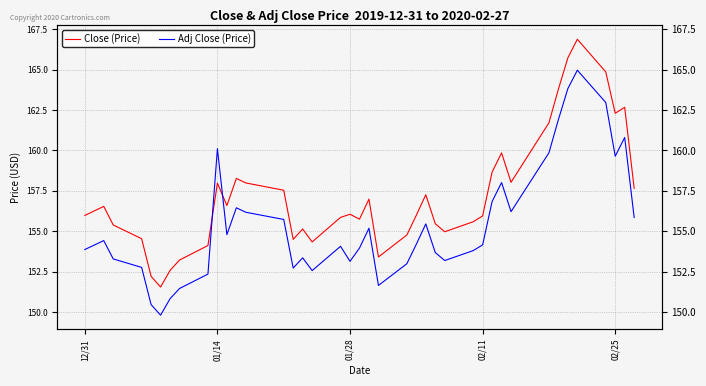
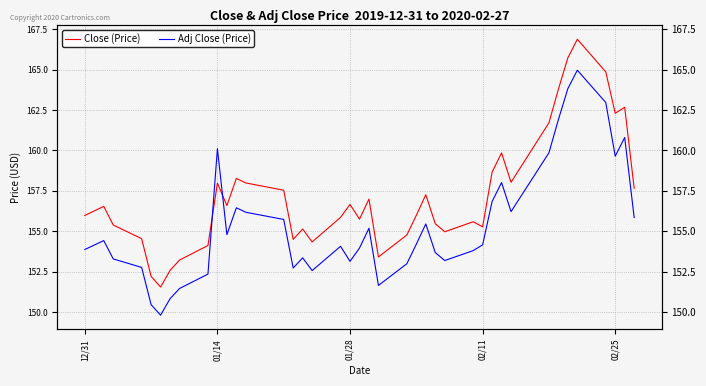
  {
    "Close (Price)": {
      "12/31": 156.0,
      "01/14": 158.0,
-     "01/28": 156.1,
-     "02/11": 155.9,
+     "01/28": 156.7,
+     "02/11": 155.3,
      "02/25": 162.3
    },
    "Adj Close (Price)": {
      "12/31": 153.9,
      "01/14": 160.1,
      "01/28": 153.1,
      "02/11": 154.2,
      "02/25": 159.6
    }
  }
